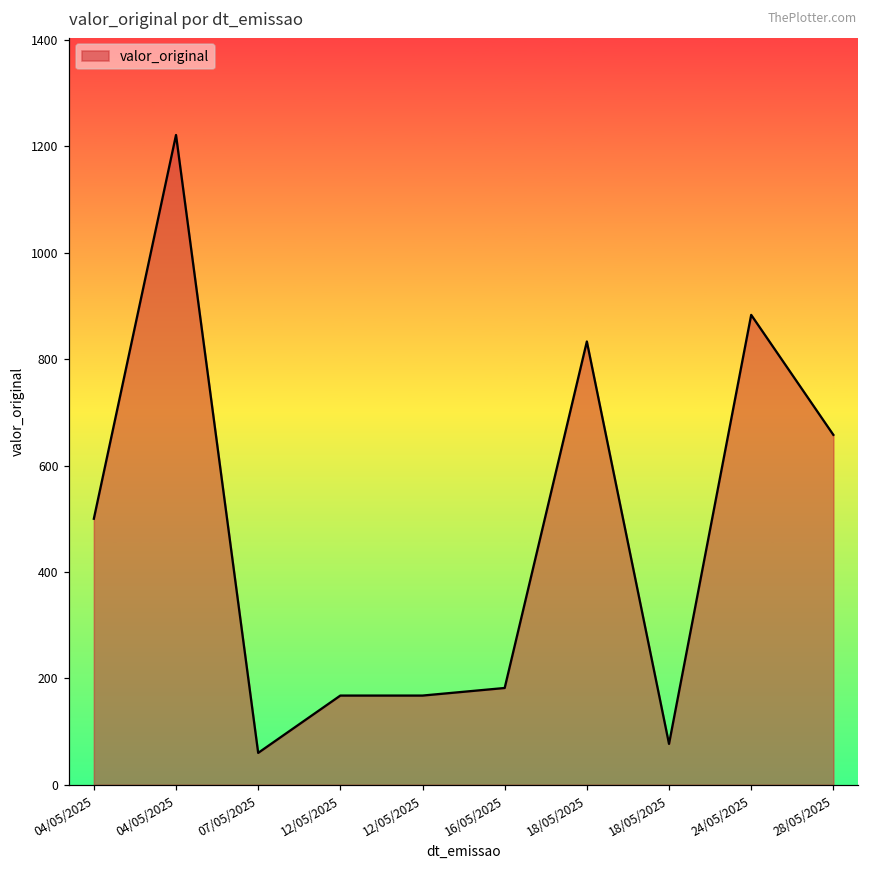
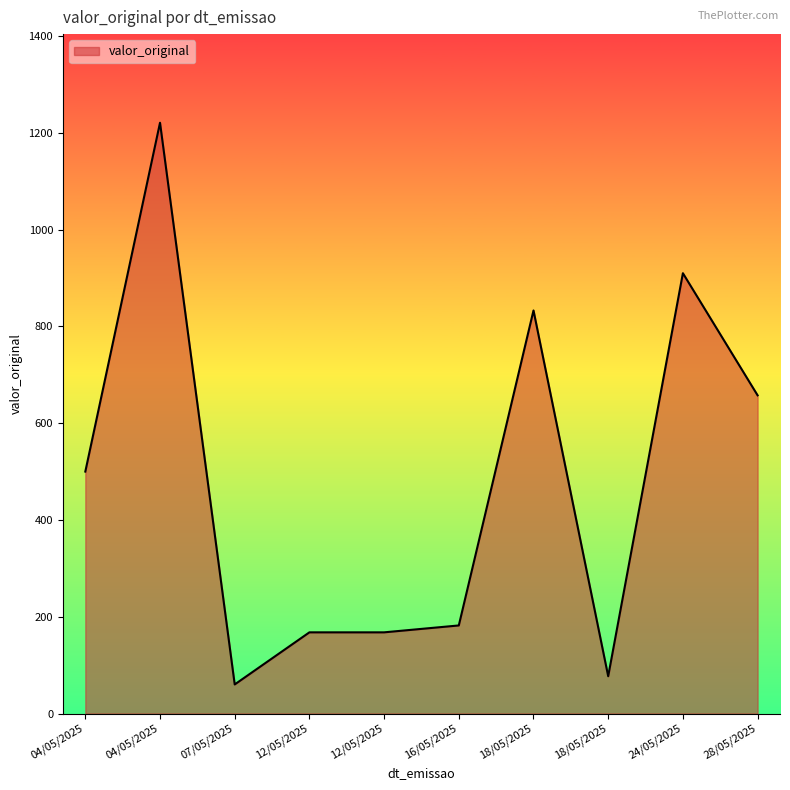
  {
    "07/05/2025": 60,
    "16/05/2025": 180,
-   "24/05/2025": 880,
+   "24/05/2025": 910,
    "28/05/2025": 660
  }
